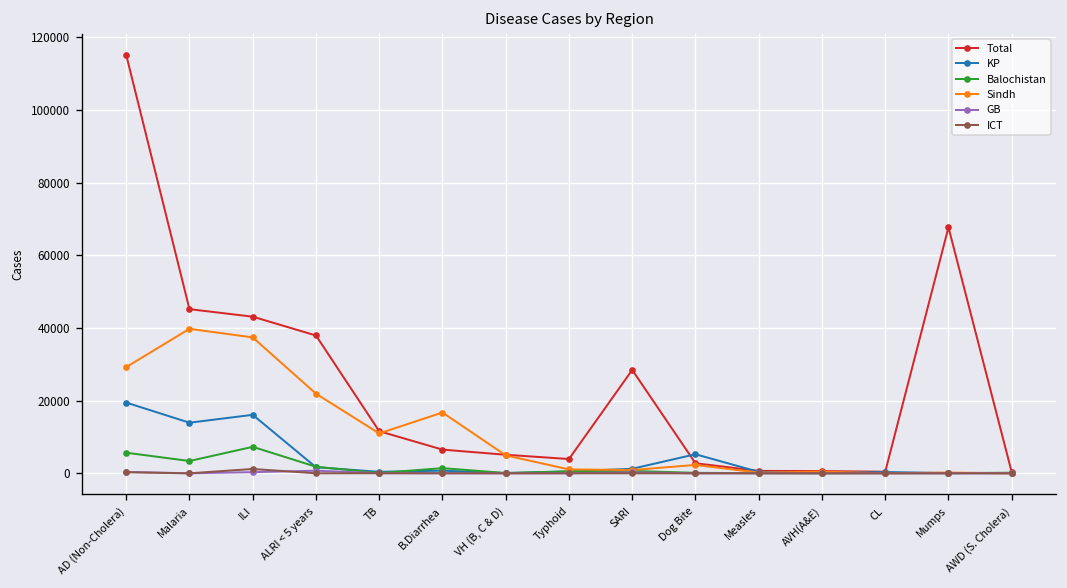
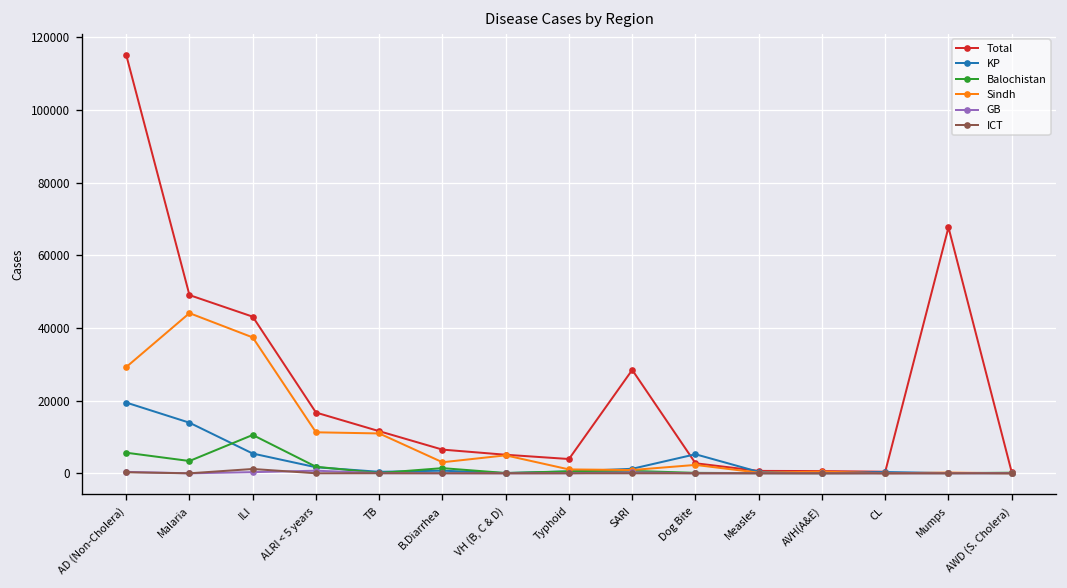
  {
    "Total": {
      "AD (Non-Cholera)": 115000,
-     "Malaria": 45000,
+     "Malaria": 49000,
      "ILI": 43000,
-     "ALRI < 5 years": 38000,
+     "ALRI < 5 years": 17000,
      "B.Diarrhea": 7000,
      "Typhoid": 4000,
      "SARI": 28000,
      "Mumps": 68000
    },
    "KP": {
      "AD (Non-Cholera)": 19000,
      "Malaria": 14000,
-     "ILI": 16000,
+     "ILI": 5000,
      "Dog Bite": 5000
    },
    "Balochistan": {
      "AD (Non-Cholera)": 6000,
      "Malaria": 3000,
-     "ILI": 7000
+     "ILI": 11000
    },
    "Sindh": {
      "AD (Non-Cholera)": 29000,
-     "Malaria": 40000,
+     "Malaria": 44000,
      "ILI": 37000,
-     "ALRI < 5 years": 22000,
-     "B.Diarrhea": 17000
+     "ALRI < 5 years": 11000,
+     "B.Diarrhea": 3000
    },
    "GB": {
      "ILI": 0
    },
    "ICT": {
      "ILI": 1000
    }
  }
